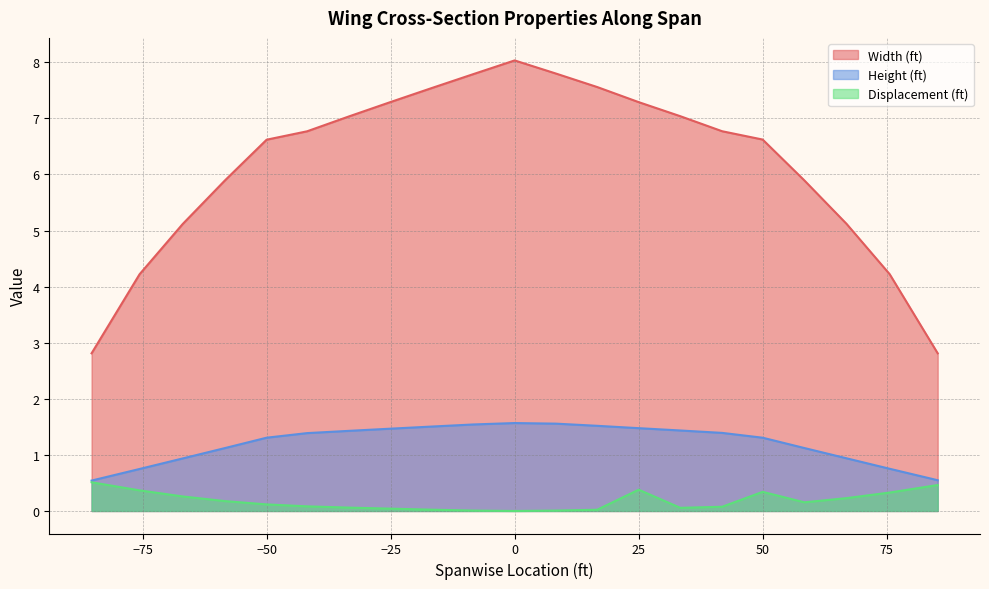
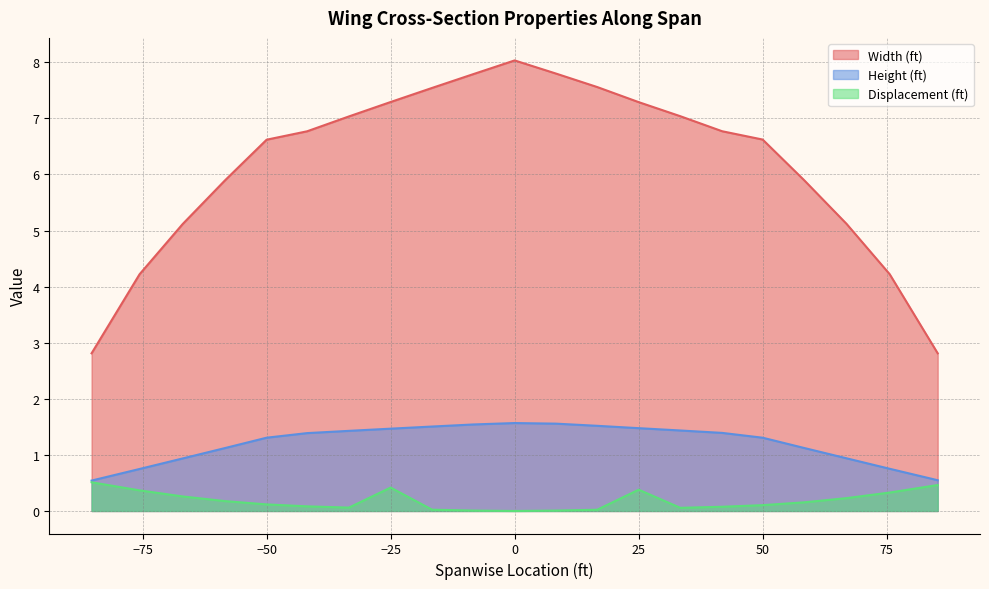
  {
    "Width (ft)": {
      "−50": 6.6,
      "−25": 7.3,
      "0": 8.0,
      "25": 7.3,
      "50": 6.6
    },
    "Height (ft)": {
      "−50": 1.3,
      "−25": 1.5,
      "0": 1.6,
      "25": 1.5,
      "50": 1.3
    },
    "Displacement (ft)": {
      "−50": 0.1,
-     "−25": 0.0,
+     "−25": 0.4,
      "0": 0.0,
      "25": 0.4,
-     "50": 0.3
+     "50": 0.1
    }
  }
